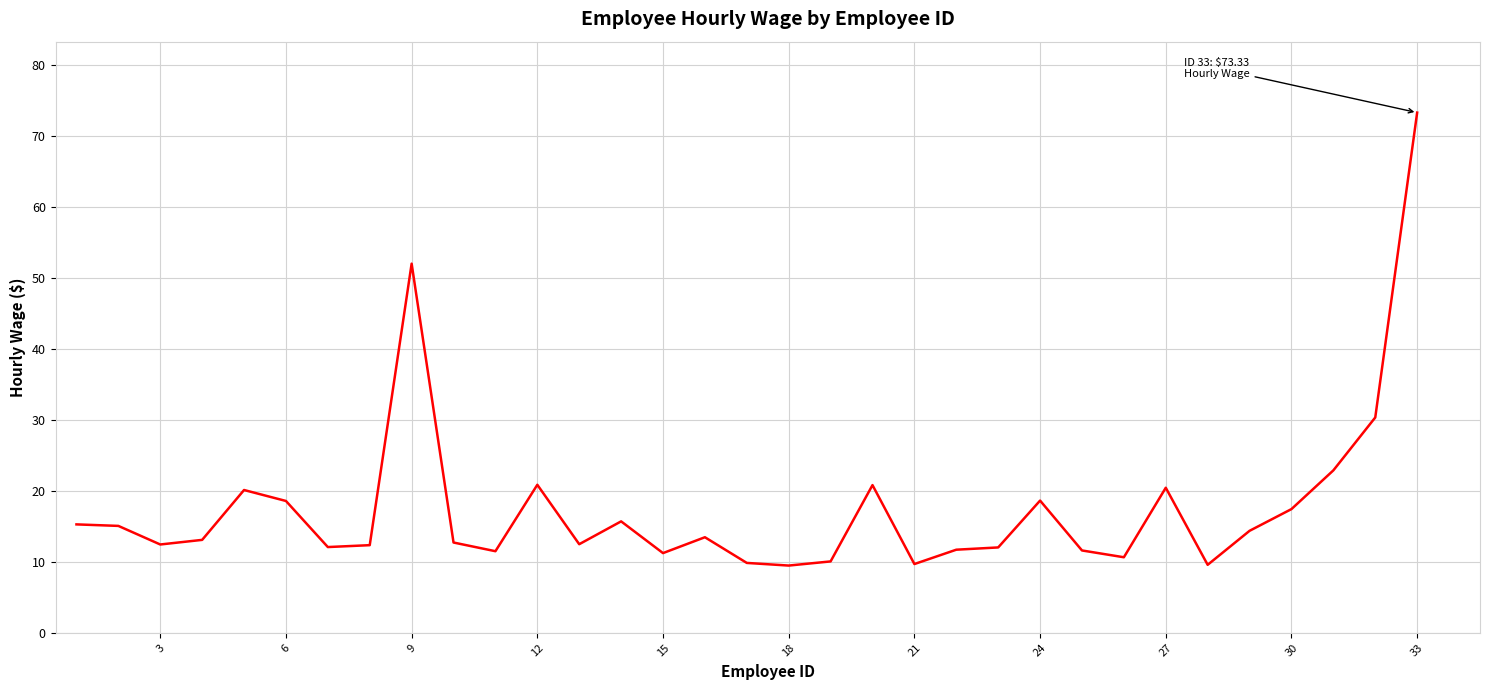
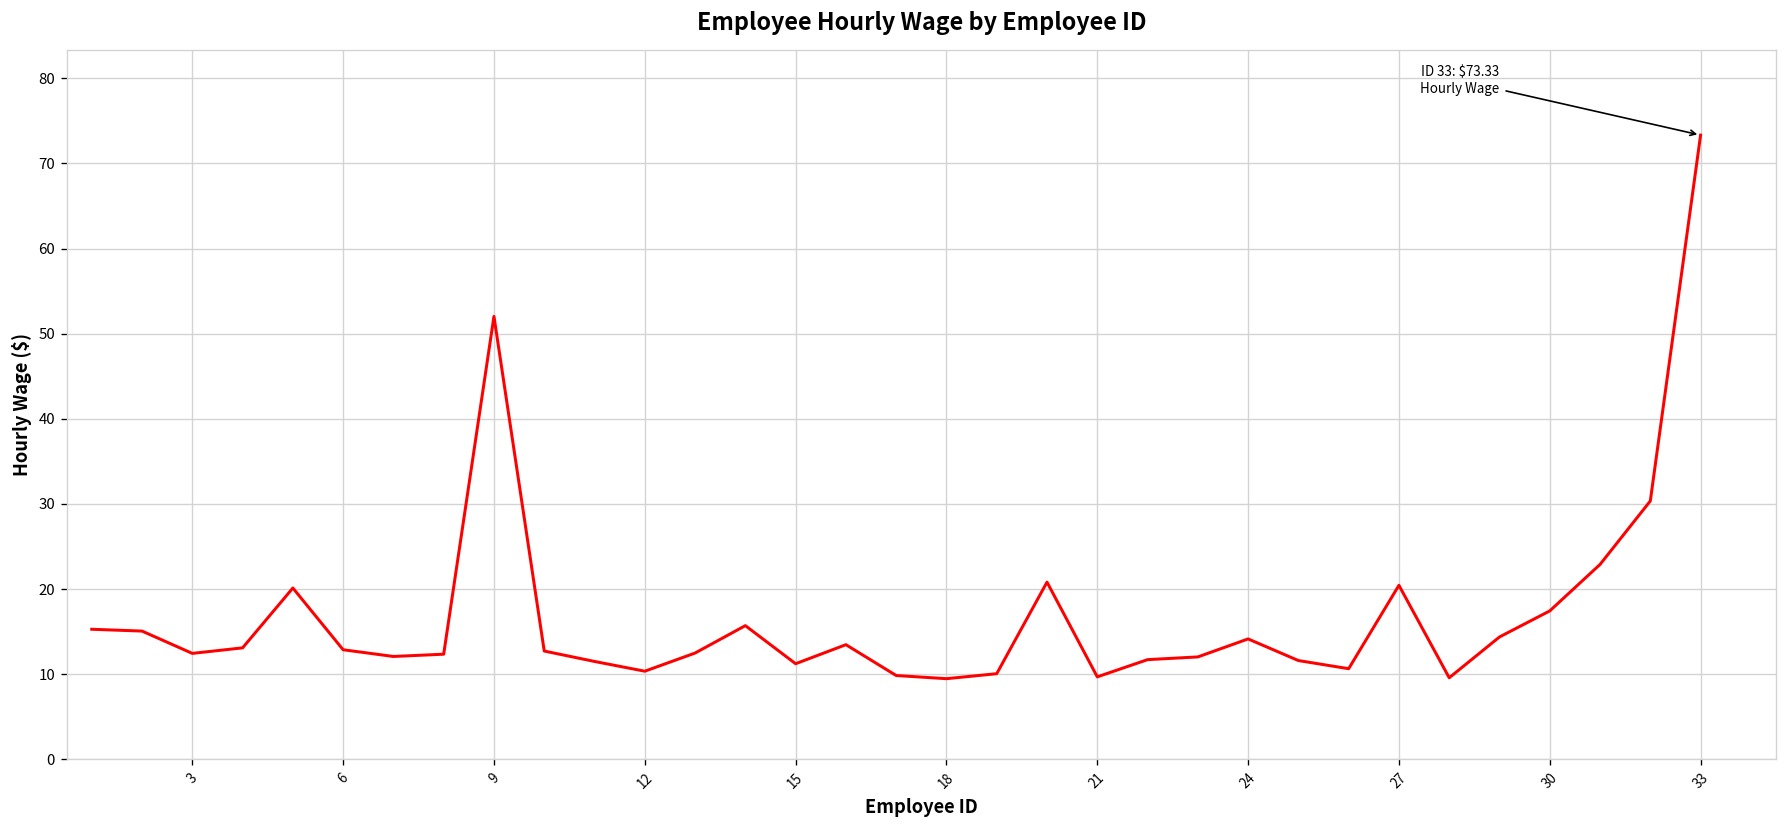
  {
    "3": 12,
-   "6": 19,
+   "6": 13,
    "9": 52,
-   "12": 21,
+   "12": 10,
    "15": 11,
    "18": 9,
    "21": 10,
-   "24": 19,
+   "24": 14,
    "27": 20,
    "30": 17
  }
